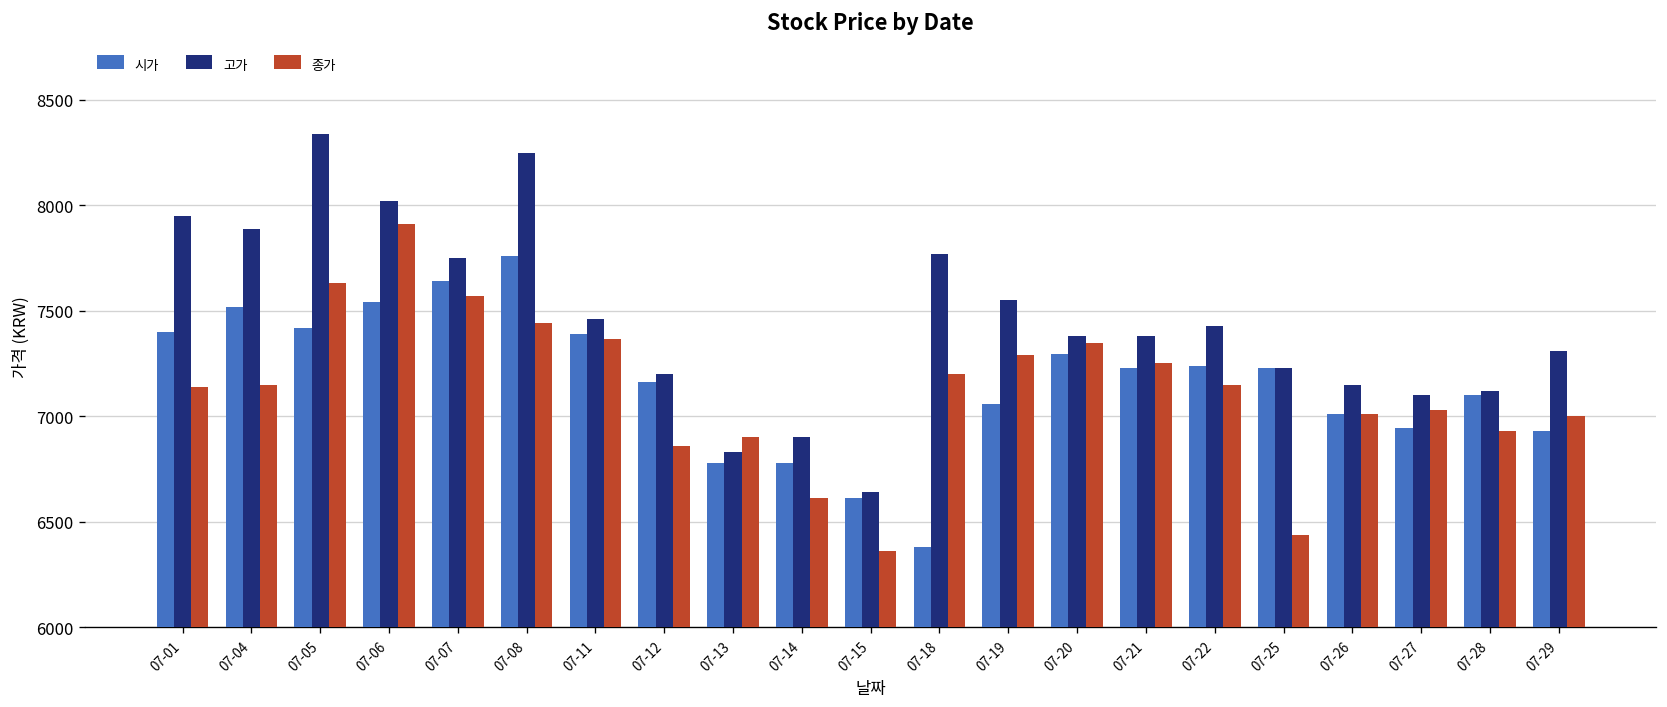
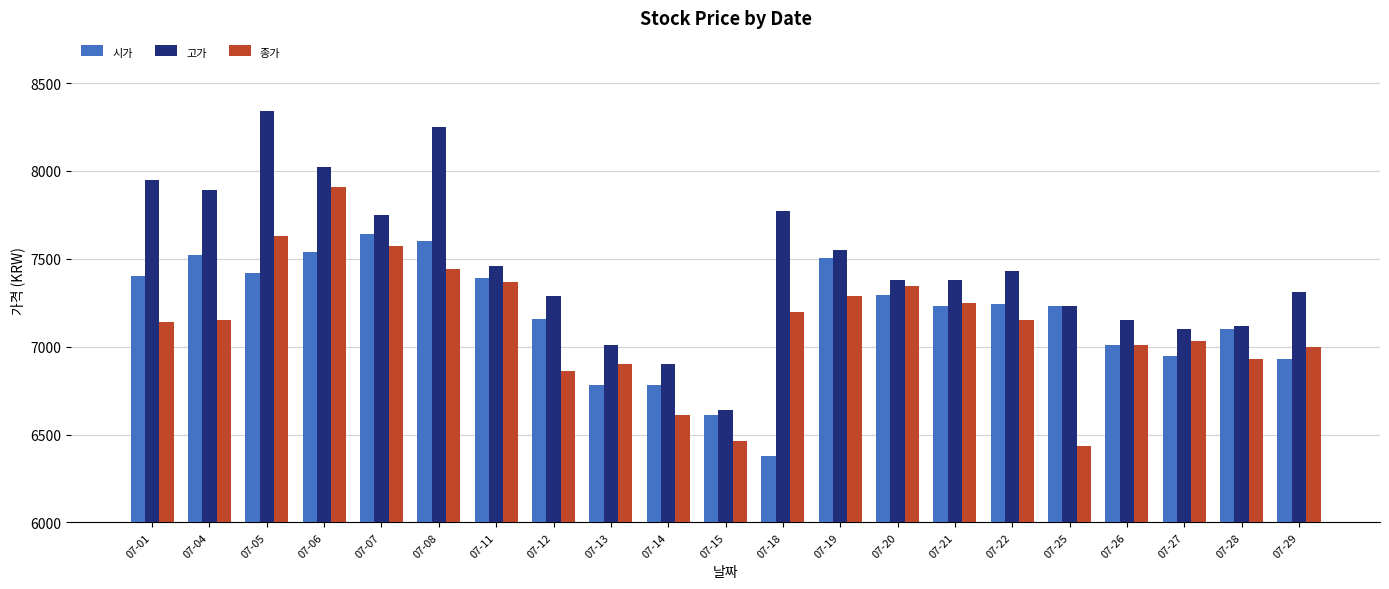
  {
    "시가": {
      "07-01": 7400,
      "07-04": 7520,
      "07-05": 7420,
      "07-06": 7540,
      "07-07": 7640,
-     "07-08": 7760,
+     "07-08": 7600,
      "07-11": 7390,
      "07-12": 7160,
      "07-13": 6780,
      "07-14": 6780,
      "07-15": 6610,
      "07-18": 6380,
-     "07-19": 7060,
+     "07-19": 7510,
      "07-20": 7290,
      "07-21": 7230,
      "07-22": 7240,
      "07-25": 7230,
      "07-26": 7010,
      "07-27": 6950,
      "07-28": 7100,
      "07-29": 6930
    },
    "고가": {
      "07-01": 7950,
      "07-04": 7890,
      "07-05": 8340,
      "07-06": 8020,
      "07-07": 7750,
      "07-08": 8250,
      "07-11": 7460,
-     "07-12": 7200,
-     "07-13": 6830,
+     "07-12": 7290,
+     "07-13": 7010,
      "07-14": 6900,
      "07-15": 6640,
      "07-18": 7770,
      "07-19": 7550,
      "07-20": 7380,
      "07-21": 7380,
      "07-22": 7430,
      "07-25": 7230,
      "07-26": 7150,
      "07-27": 7100,
      "07-28": 7120,
      "07-29": 7310
    },
    "종가": {
      "07-01": 7140,
      "07-04": 7150,
      "07-05": 7630,
      "07-06": 7910,
      "07-07": 7570,
      "07-08": 7440,
      "07-11": 7370,
      "07-12": 6860,
      "07-13": 6900,
      "07-14": 6610,
-     "07-15": 6360,
+     "07-15": 6470,
      "07-18": 7200,
      "07-19": 7290,
      "07-20": 7350,
      "07-21": 7250,
      "07-22": 7150,
      "07-25": 6440,
      "07-26": 7010,
      "07-27": 7030,
      "07-28": 6930,
      "07-29": 7000
    }
  }
